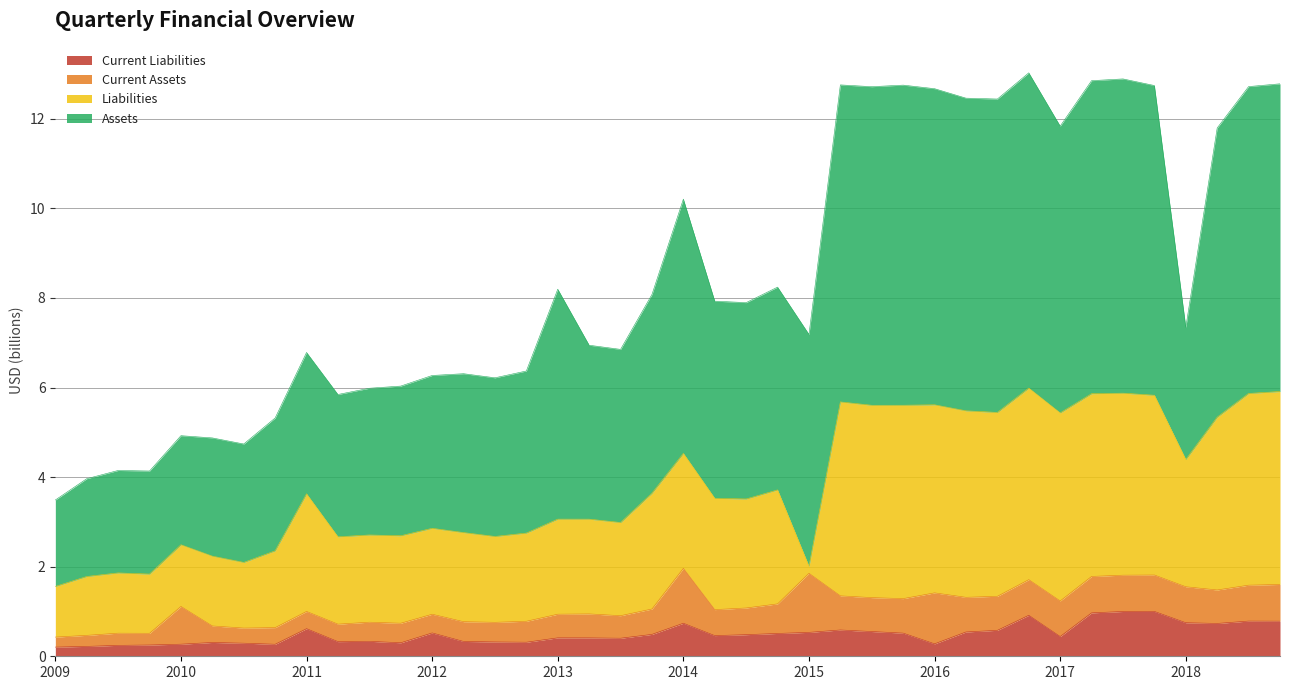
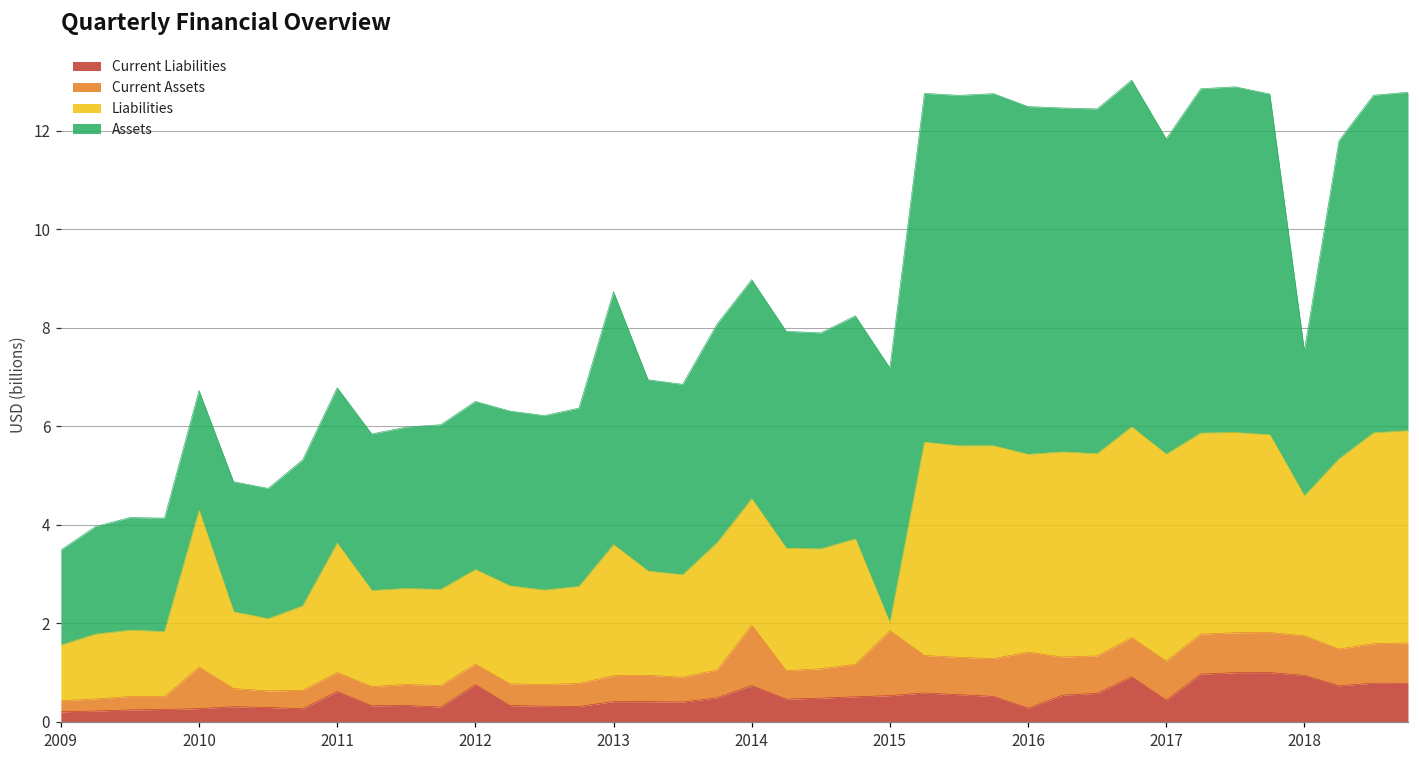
  {
    "Current Liabilities": {
      "2009": 0.2,
      "2010": 0.3,
      "2011": 0.6,
-     "2012": 0.5,
+     "2012": 0.8,
      "2013": 0.4,
      "2014": 0.7,
      "2015": 0.5,
      "2016": 0.3,
      "2017": 0.4,
-     "2018": 0.7
+     "2018": 0.9
    },
    "Current Assets": {
      "2009": 0.2,
      "2010": 0.8,
      "2011": 0.4,
      "2012": 0.4,
      "2013": 0.5,
      "2014": 1.2,
      "2015": 1.3,
      "2016": 1.1,
      "2017": 0.8,
      "2018": 0.8
    },
    "Liabilities": {
      "2009": 1.1,
-     "2010": 1.4,
+     "2010": 3.2,
      "2011": 2.6,
      "2012": 1.9,
-     "2013": 2.1,
+     "2013": 2.7,
      "2014": 2.6,
      "2015": 0.2,
-     "2016": 4.2,
+     "2016": 4.0,
      "2017": 4.2,
      "2018": 2.8
    },
    "Assets": {
      "2009": 1.9,
      "2010": 2.4,
      "2011": 3.2,
      "2012": 3.4,
      "2013": 5.1,
-     "2014": 5.7,
+     "2014": 4.4,
      "2015": 5.2,
      "2016": 7.1,
      "2017": 6.4,
      "2018": 3.0
    }
  }
